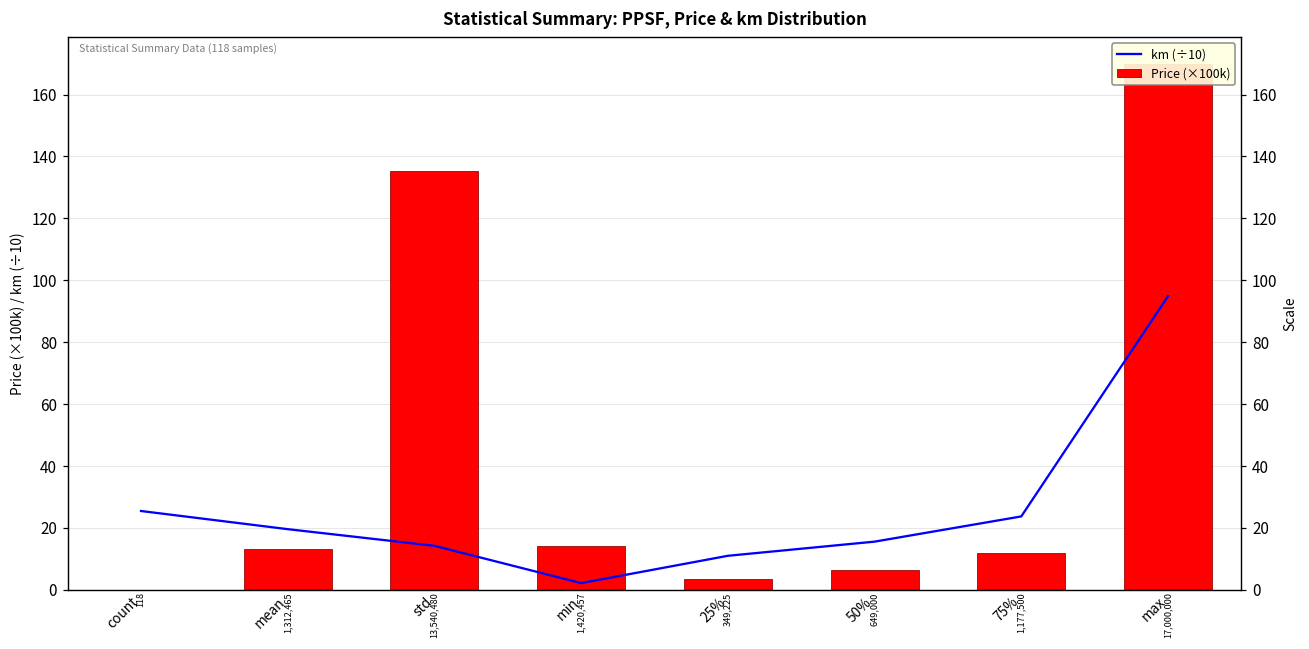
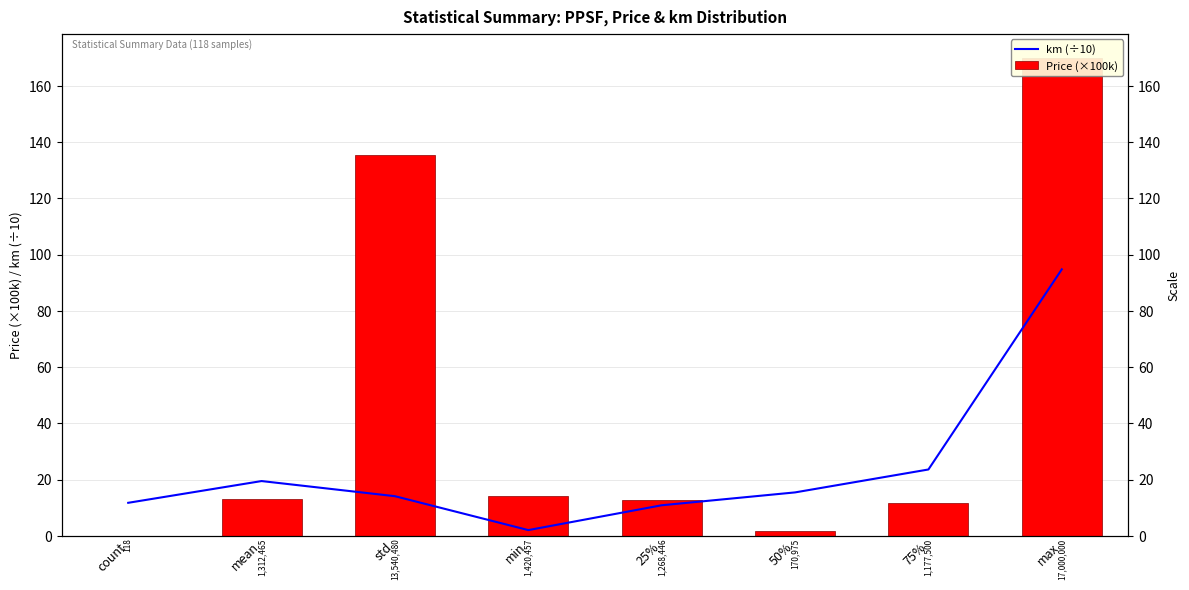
  {
    "km (÷10)": {
-     "count": "25",
+     "count": "12",
      "mean": "20",
      "std": "14",
      "25%": "11",
      "50%": "16",
      "75%": "24",
      "max": "95"
    },
    "Price (×100k)": {
-     "25%": "349,225",
-     "50%": "649,000"
+     "25%": "1,268,446",
+     "50%": "170,975"
    }
  }
